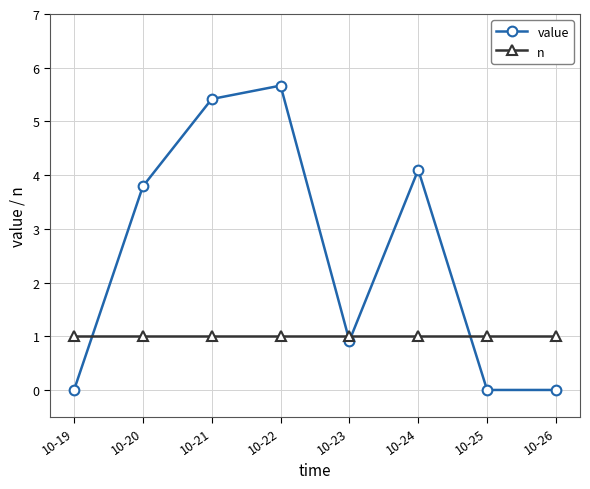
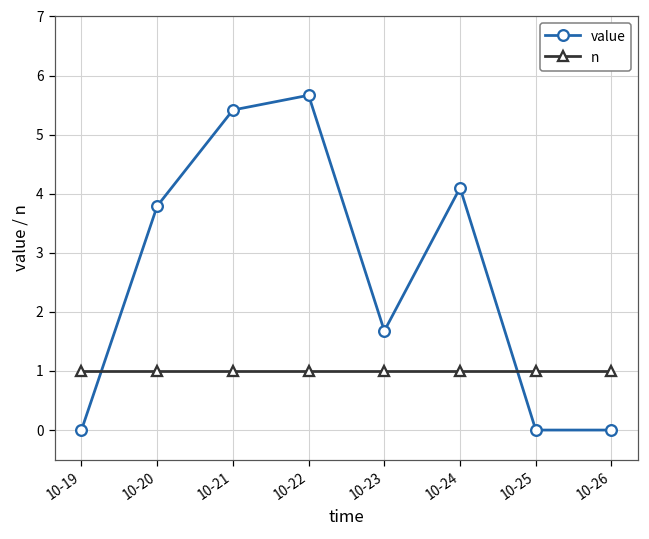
  {
    "value": {
      "10-19": 0.0,
      "10-20": 3.8,
      "10-21": 5.4,
      "10-22": 5.7,
-     "10-23": 0.9,
+     "10-23": 1.7,
      "10-24": 4.1,
      "10-25": 0.0,
      "10-26": 0.0
    },
    "n": {
      "10-19": 1.0,
      "10-20": 1.0,
      "10-21": 1.0,
      "10-22": 1.0,
      "10-23": 1.0,
      "10-24": 1.0,
      "10-25": 1.0,
      "10-26": 1.0
    }
  }
